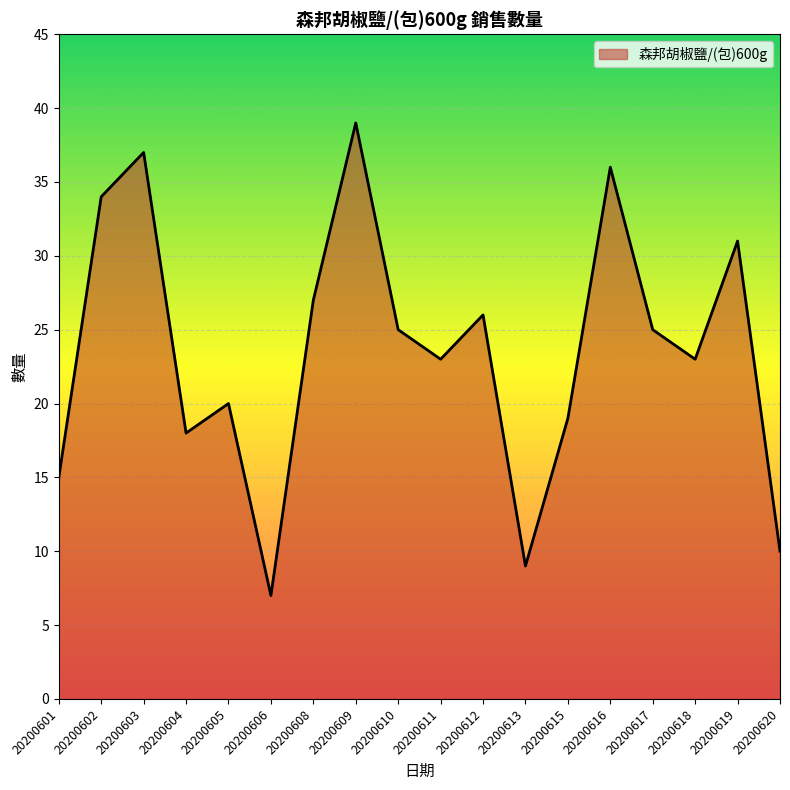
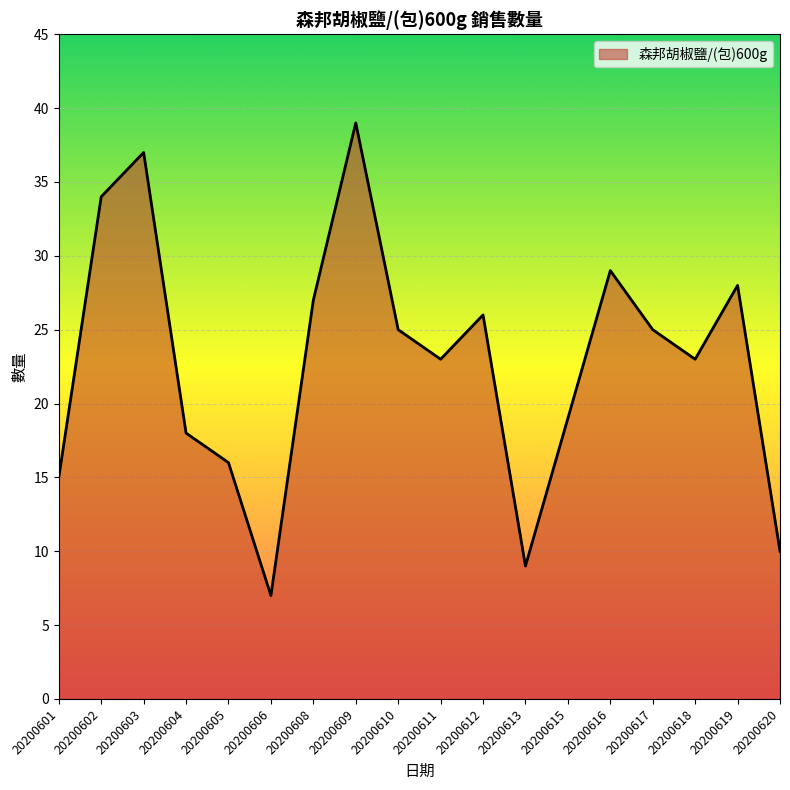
  {
    "20200601": 15,
    "20200602": 34,
    "20200603": 37,
    "20200604": 18,
-   "20200605": 20,
+   "20200605": 16,
    "20200606": 7,
    "20200608": 27,
    "20200609": 39,
    "20200610": 25,
    "20200611": 23,
    "20200612": 26,
    "20200613": 9,
    "20200615": 19,
-   "20200616": 36,
+   "20200616": 29,
    "20200617": 25,
    "20200618": 23,
-   "20200619": 31,
+   "20200619": 28,
    "20200620": 10
  }
